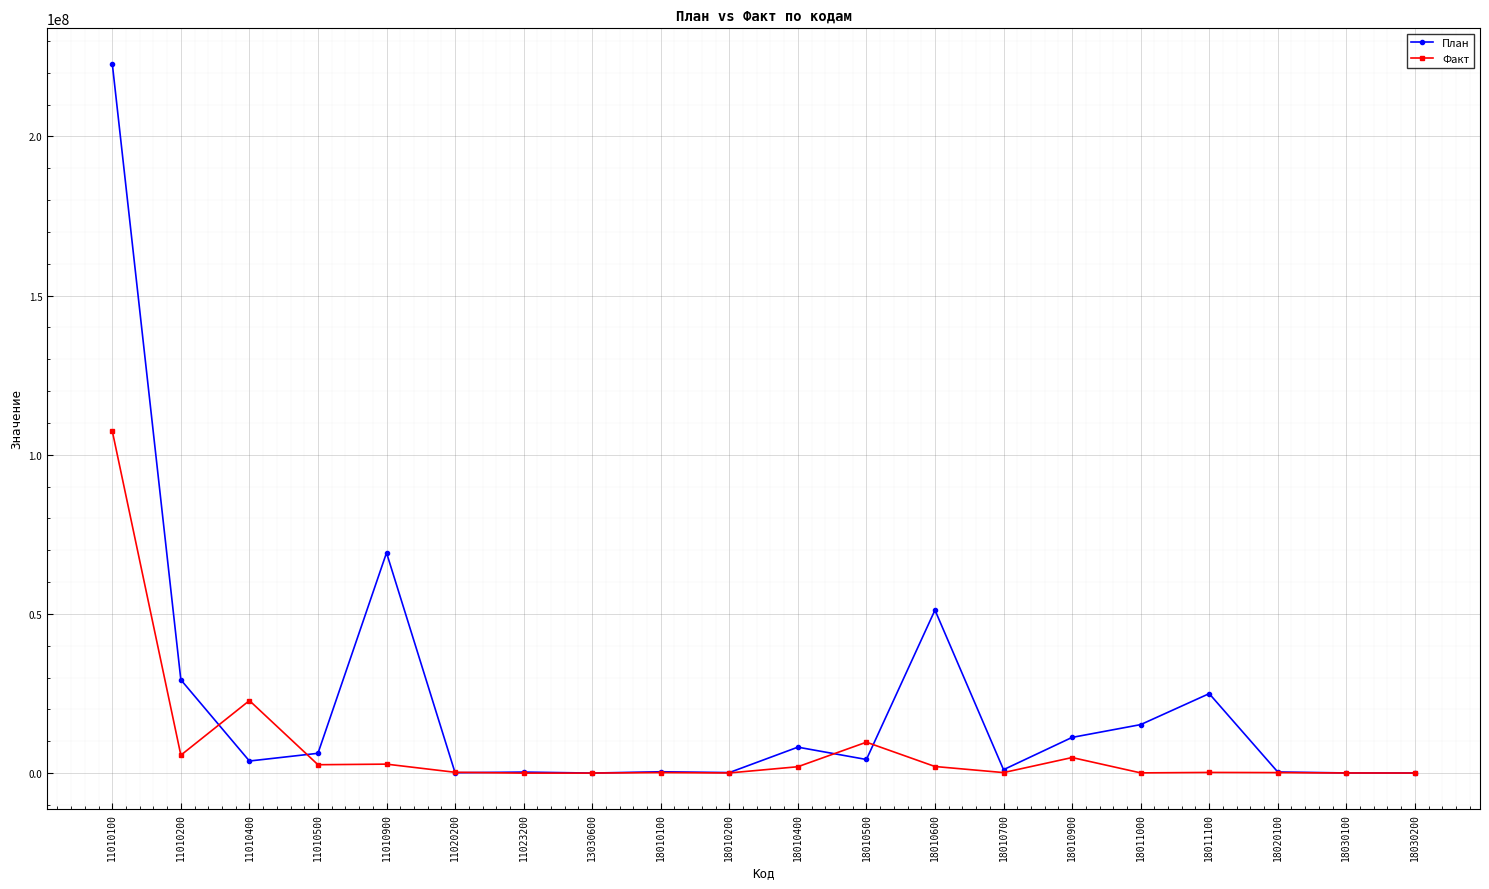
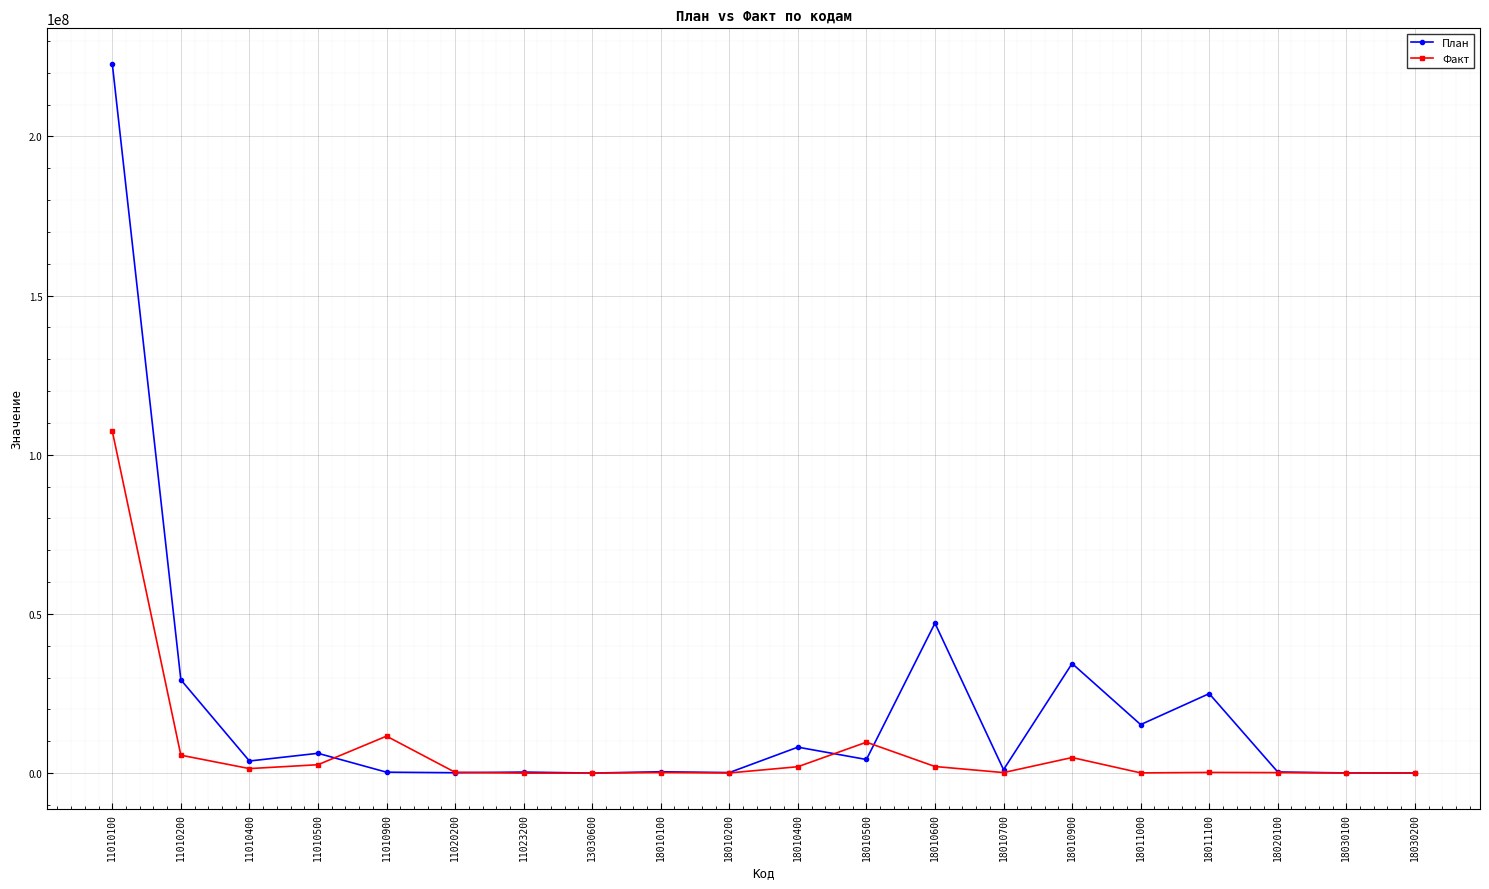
  {
    "План": {
      "11010100": 223000000,
      "11010200": 29000000,
      "11010400": 4000000,
      "11010500": 6000000,
-     "11010900": 69000000,
+     "11010900": 0,
      "18010400": 8000000,
      "18010500": 4000000,
-     "18010600": 51000000,
+     "18010600": 47000000,
      "18010700": 1000000,
-     "18010900": 11000000,
+     "18010900": 34000000,
      "18011000": 15000000,
      "18011100": 25000000
    },
    "Факт": {
      "11010100": 107000000,
      "11010200": 6000000,
-     "11010400": 23000000,
+     "11010400": 1000000,
      "11010500": 3000000,
-     "11010900": 3000000,
+     "11010900": 12000000,
      "18010400": 2000000,
      "18010500": 10000000,
      "18010600": 2000000,
      "18010700": 0,
      "18010900": 5000000,
      "18011000": 0,
      "18011100": 0
    }
  }
